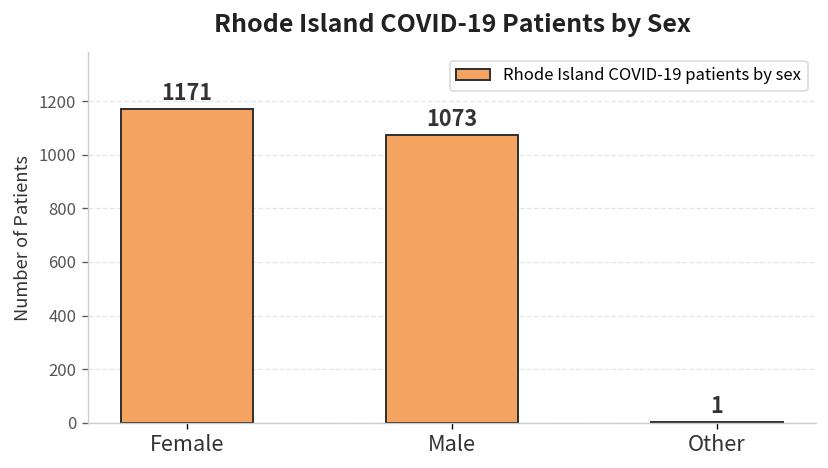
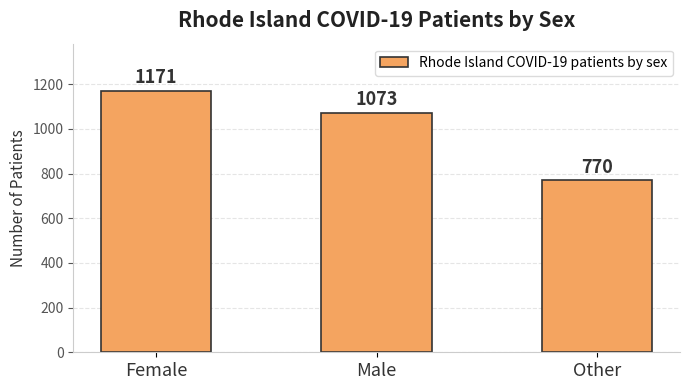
  {
    "Female": 1171,
    "Male": 1073,
-   "Other": 1
+   "Other": 770
  }
